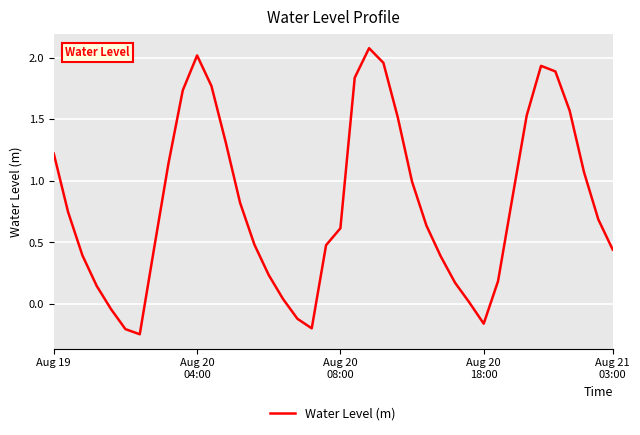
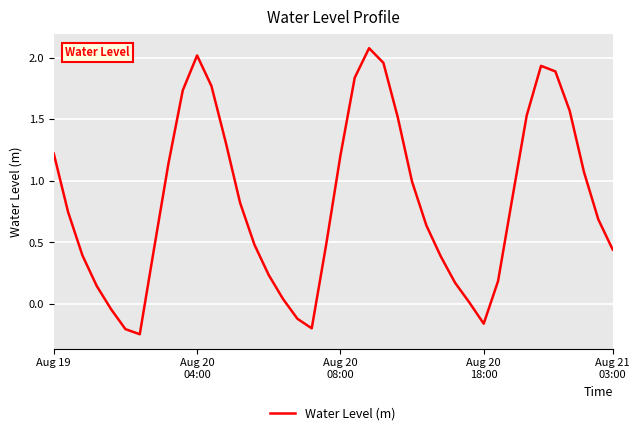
  {
    "Aug 19": 1.22,
    "Aug 20 04:00": 2.02,
-   "Aug 20 08:00": 0.62,
+   "Aug 20 08:00": 1.20,
    "Aug 20 18:00": -0.16,
    "Aug 21 03:00": 0.44
  }
